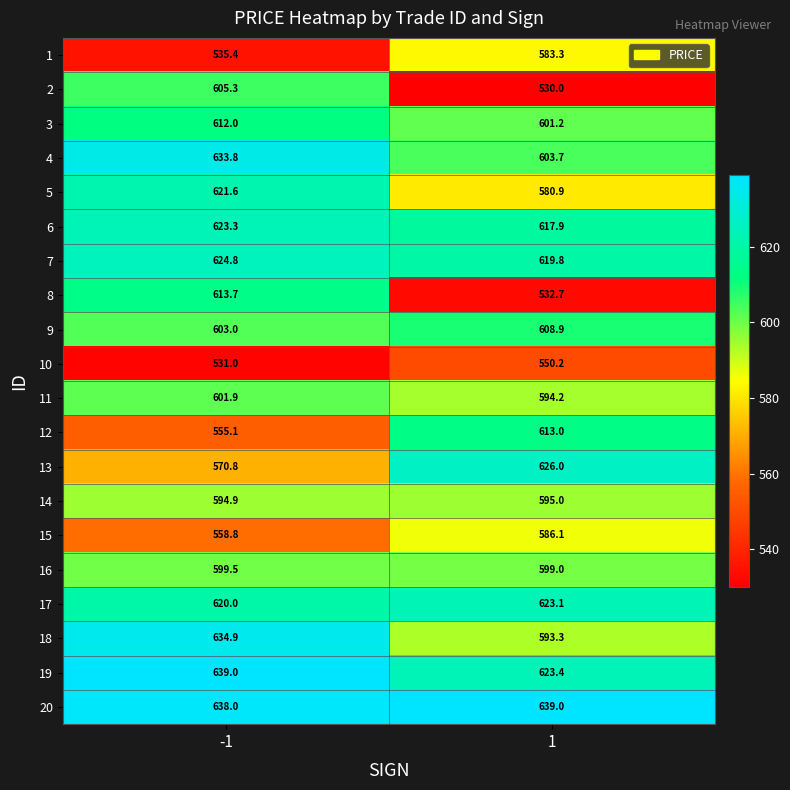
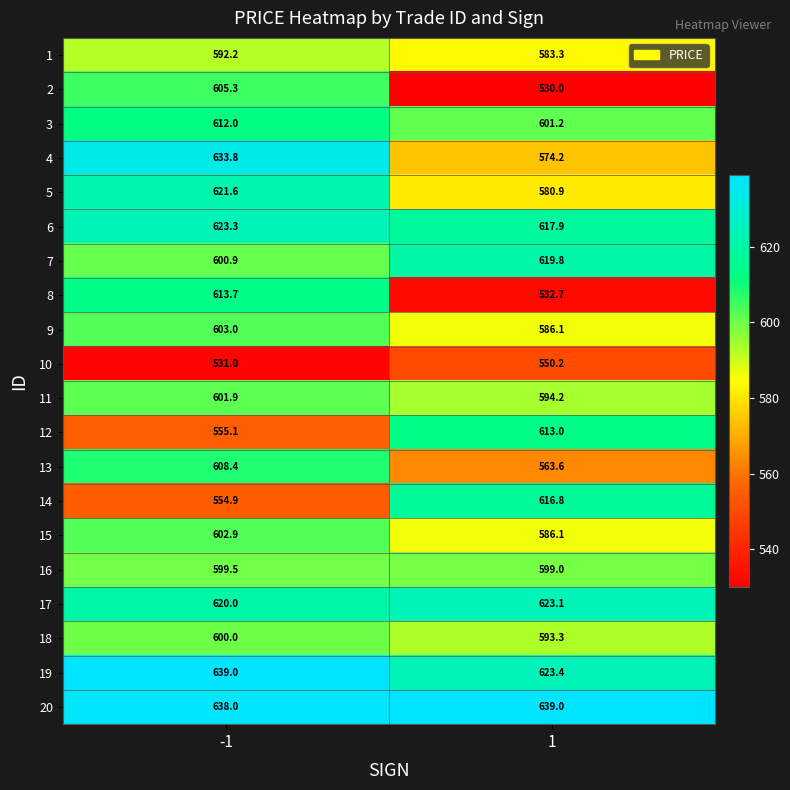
  {
    "1": {
-     "-1": 535.4,
+     "-1": 592.2,
      "1": 583.3
    },
    "2": {
      "-1": 605.3,
      "1": 530.0
    },
    "3": {
      "-1": 612.0,
      "1": 601.2
    },
    "4": {
      "-1": 633.8,
-     "1": 603.7
+     "1": 574.2
    },
    "5": {
      "-1": 621.6,
      "1": 580.9
    },
    "6": {
      "-1": 623.3,
      "1": 617.9
    },
    "7": {
-     "-1": 624.8,
+     "-1": 600.9,
      "1": 619.8
    },
    "8": {
      "-1": 613.7,
      "1": 532.7
    },
    "9": {
      "-1": 603.0,
-     "1": 608.9
+     "1": 586.1
    },
    "10": {
      "-1": 531.0,
      "1": 550.2
    },
    "11": {
      "-1": 601.9,
      "1": 594.2
    },
    "12": {
      "-1": 555.1,
      "1": 613.0
    },
    "13": {
-     "-1": 570.8,
-     "1": 626.0
+     "-1": 608.4,
+     "1": 563.6
    },
    "14": {
-     "-1": 594.9,
-     "1": 595.0
+     "-1": 554.9,
+     "1": 616.8
    },
    "15": {
-     "-1": 558.8,
+     "-1": 602.9,
      "1": 586.1
    },
    "16": {
      "-1": 599.5,
      "1": 599.0
    },
    "17": {
      "-1": 620.0,
      "1": 623.1
    },
    "18": {
-     "-1": 634.9,
+     "-1": 600.0,
      "1": 593.3
    },
    "19": {
      "-1": 639.0,
      "1": 623.4
    },
    "20": {
      "-1": 638.0,
      "1": 639.0
    }
  }
